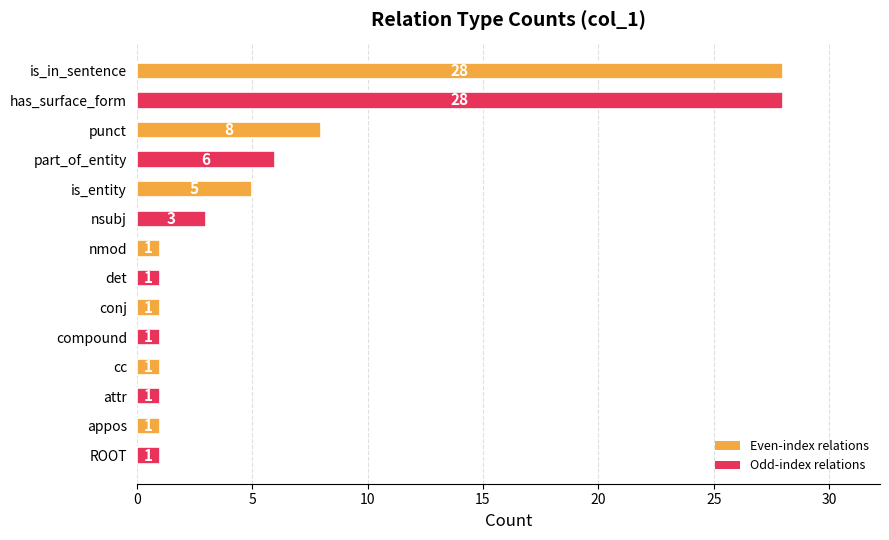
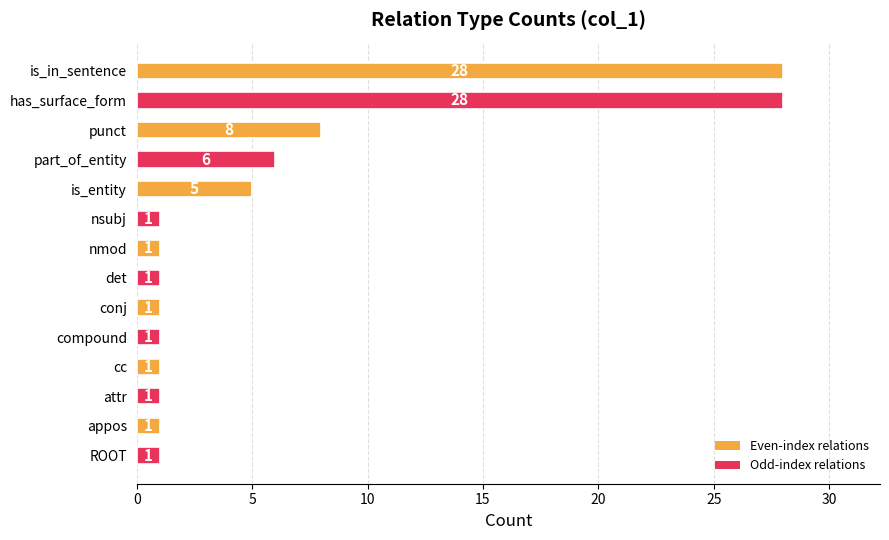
  {
    "is_in_sentence": 28,
    "has_surface_form": 28,
    "punct": 8,
    "part_of_entity": 6,
    "is_entity": 5,
-   "nsubj": 3,
+   "nsubj": 1,
    "nmod": 1,
    "det": 1,
    "conj": 1,
    "compound": 1,
    "cc": 1,
    "attr": 1,
    "appos": 1,
    "ROOT": 1
  }
